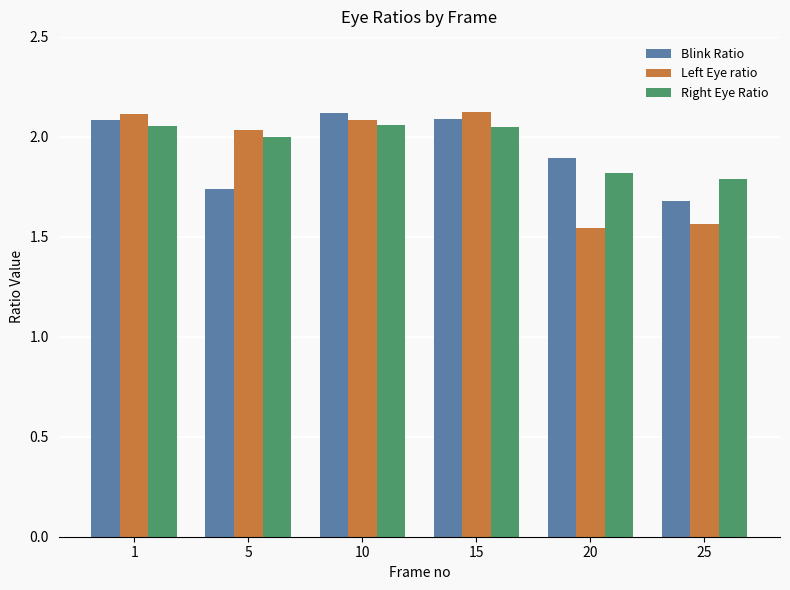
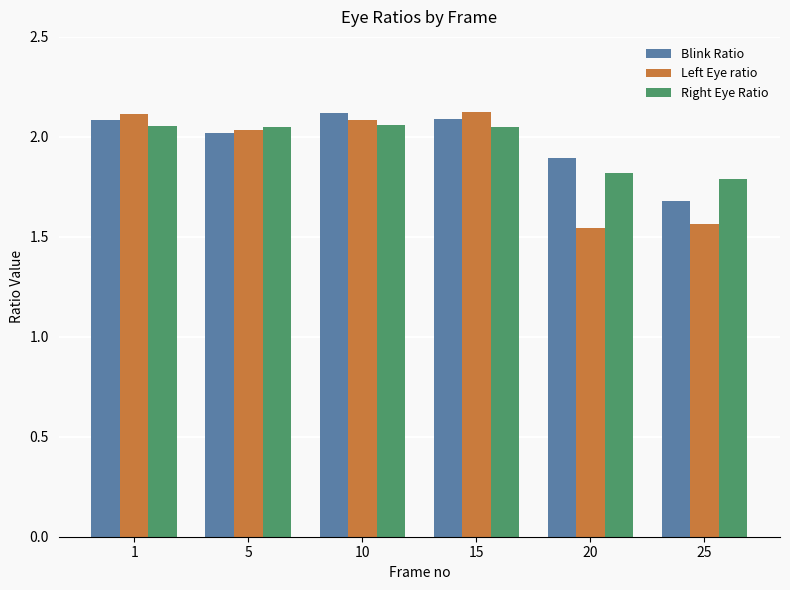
  {
    "Blink Ratio": {
      "1": 2.08,
-     "5": 1.74,
+     "5": 2.02,
      "10": 2.12,
      "15": 2.09,
      "20": 1.90,
      "25": 1.68
    },
    "Left Eye ratio": {
      "1": 2.11,
      "5": 2.04,
      "10": 2.08,
      "15": 2.12,
      "20": 1.54,
      "25": 1.56
    },
    "Right Eye Ratio": {
      "1": 2.05,
-     "5": 2.00,
+     "5": 2.05,
      "10": 2.06,
      "15": 2.05,
      "20": 1.82,
      "25": 1.79
    }
  }
